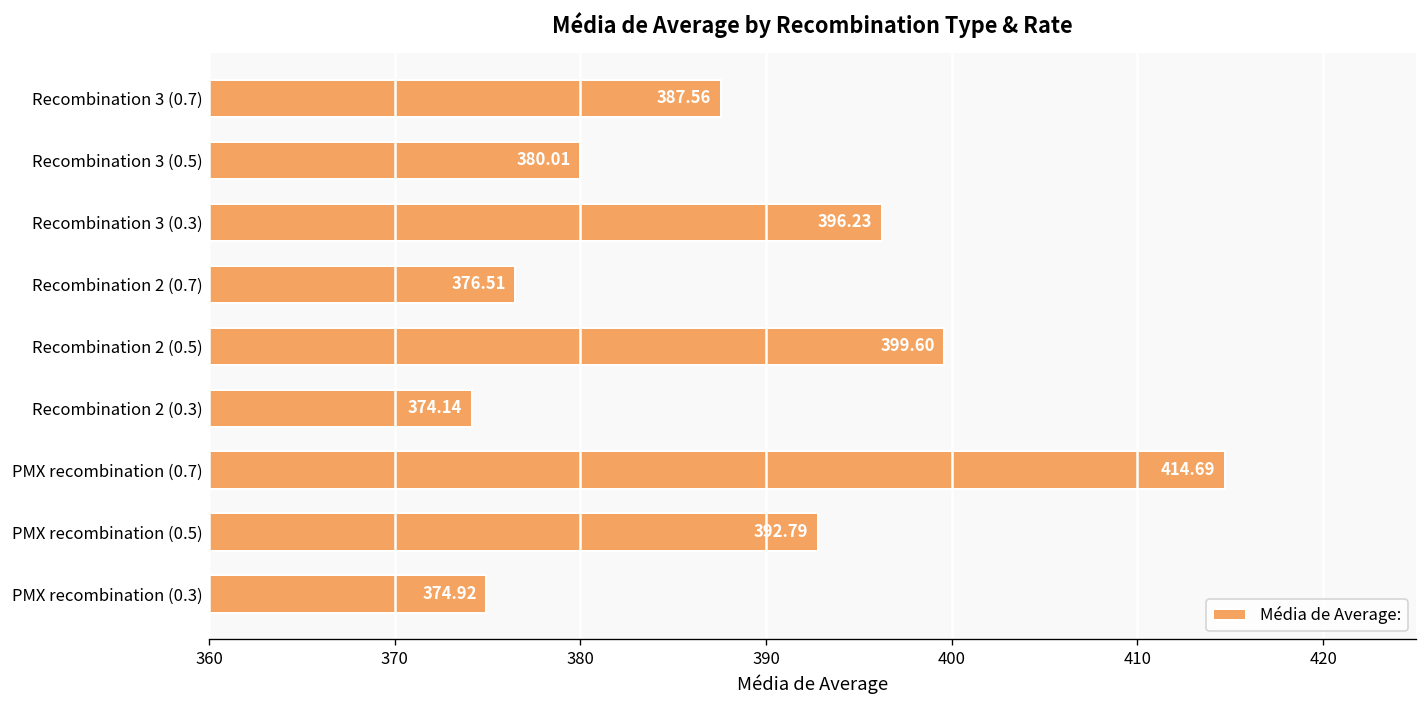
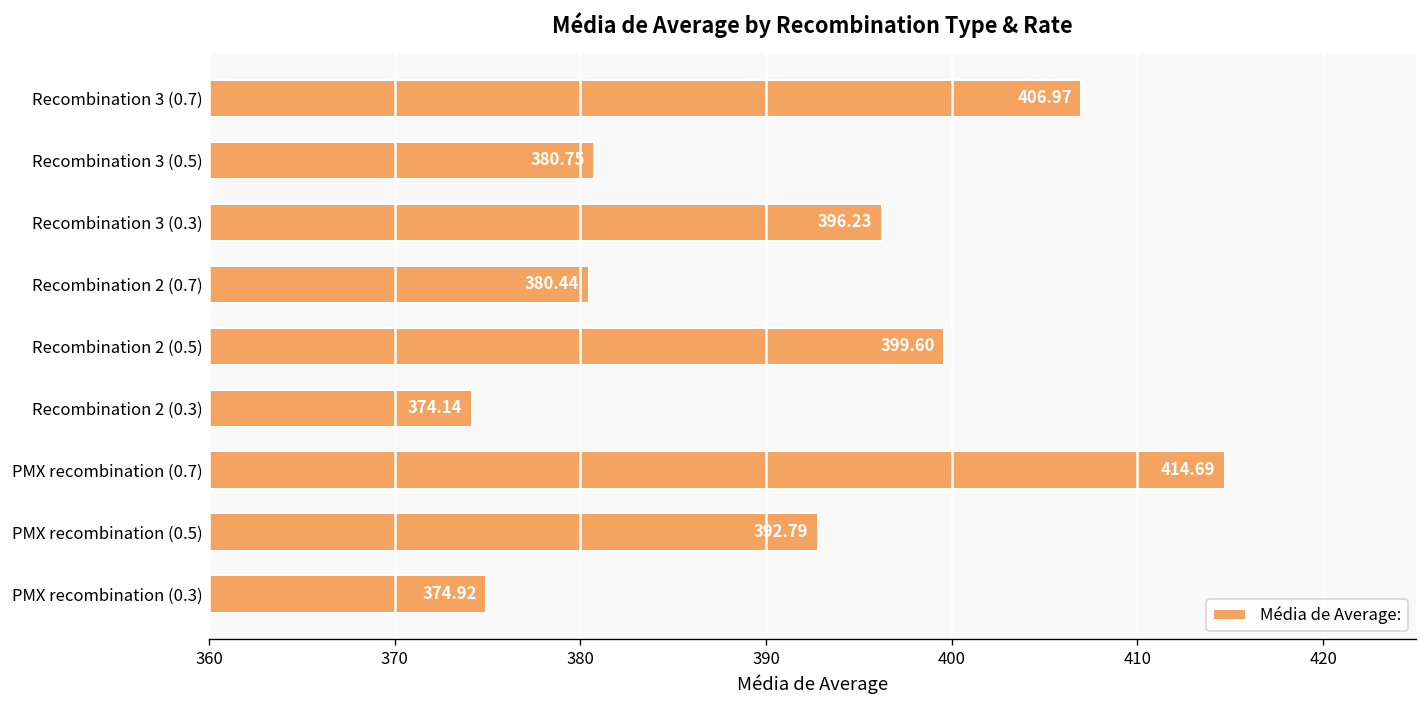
  {
-   "Recombination 3 (0.7)": 387.56,
-   "Recombination 3 (0.5)": 380.01,
+   "Recombination 3 (0.7)": 406.97,
+   "Recombination 3 (0.5)": 380.75,
    "Recombination 3 (0.3)": 396.23,
-   "Recombination 2 (0.7)": 376.51,
+   "Recombination 2 (0.7)": 380.44,
    "Recombination 2 (0.5)": 399.60,
    "Recombination 2 (0.3)": 374.14,
    "PMX recombination (0.7)": 414.69,
    "PMX recombination (0.5)": 392.79,
    "PMX recombination (0.3)": 374.92
  }
